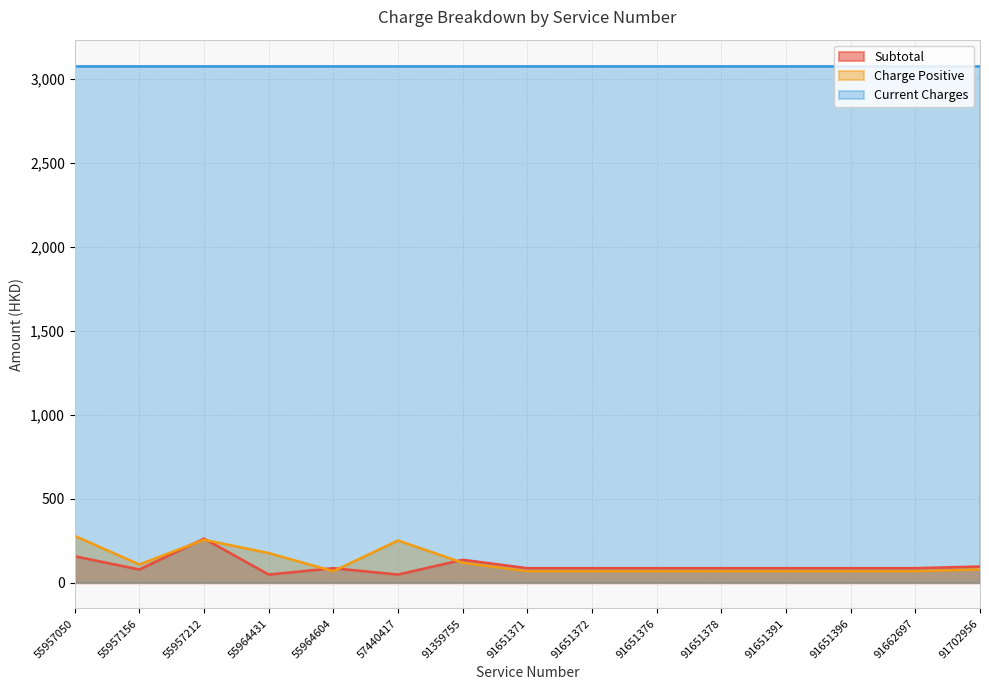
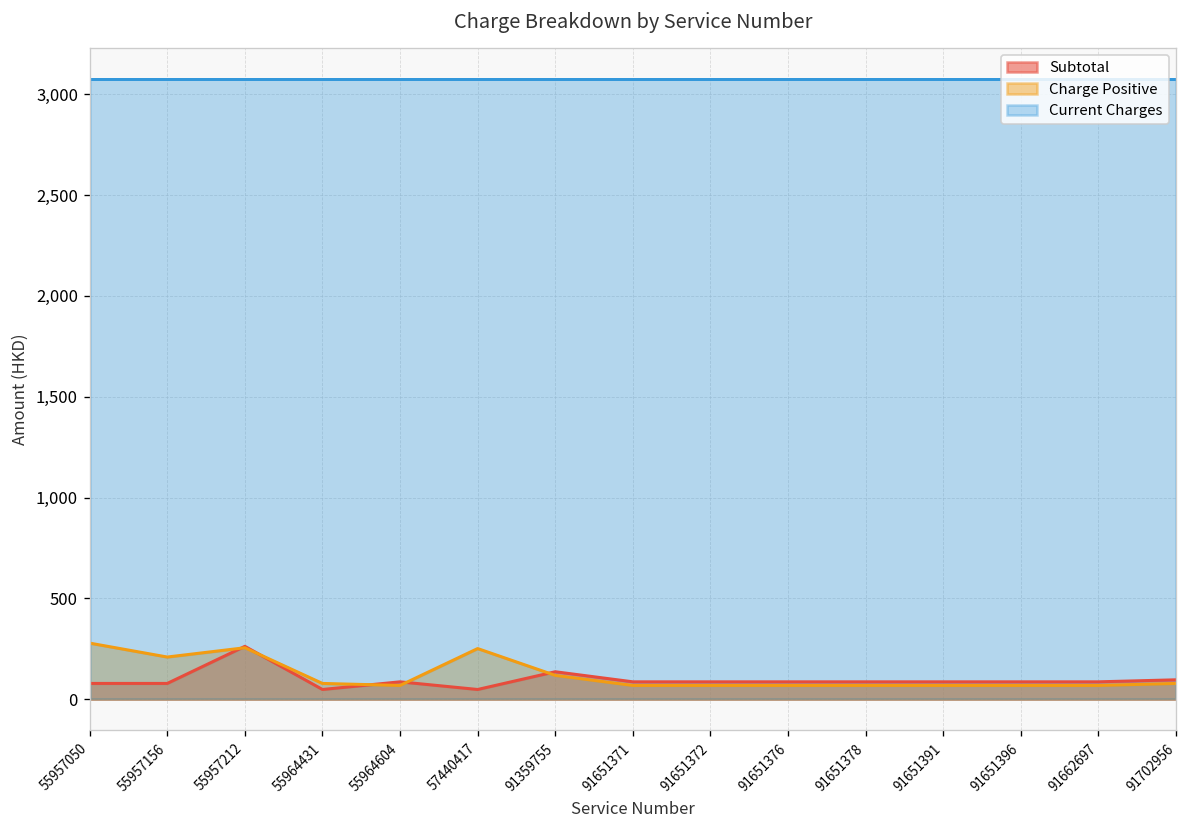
  {
    "Subtotal": {
-     "55957050": "160",
+     "55957050": "80",
      "55957156": "80",
      "55964431": "50",
      "55964604": "90",
      "57440417": "50",
      "91359755": "140",
      "91651371": "90",
      "91651372": "90",
      "91651376": "90",
      "91651378": "90",
      "91651391": "90",
      "91651396": "90",
      "91662697": "90",
      "91702956": "100"
    },
    "Charge Positive": {
      "55957050": "280",
-     "55957156": "110",
-     "55964431": "180",
+     "55957156": "210",
+     "55964431": "80",
      "55964604": "70",
      "57440417": "250",
      "91359755": "120",
      "91651371": "70",
      "91651372": "70",
      "91651376": "70",
      "91651378": "70",
      "91651391": "70",
      "91651396": "70",
      "91662697": "70",
      "91702956": "80"
    },
    "Current Charges": {
      "55957050": "3,080",
      "55957156": "3,080",
      "55957212": "3,080",
      "55964431": "3,080",
      "55964604": "3,080",
      "57440417": "3,080",
      "91359755": "3,080",
      "91651371": "3,080",
      "91651372": "3,080",
      "91651376": "3,080",
      "91651378": "3,080",
      "91651391": "3,080",
      "91702956": "3,080"
    }
  }
